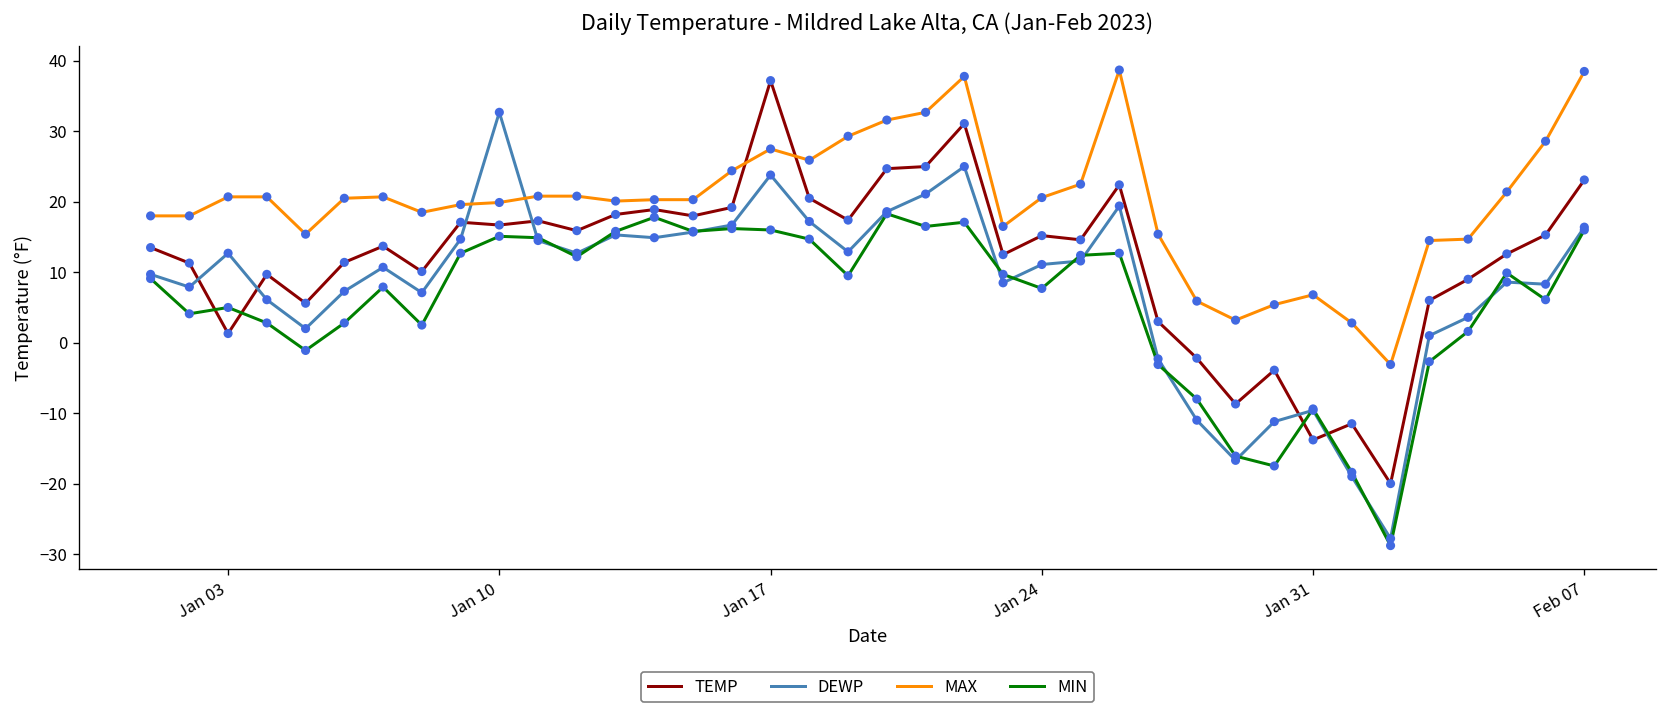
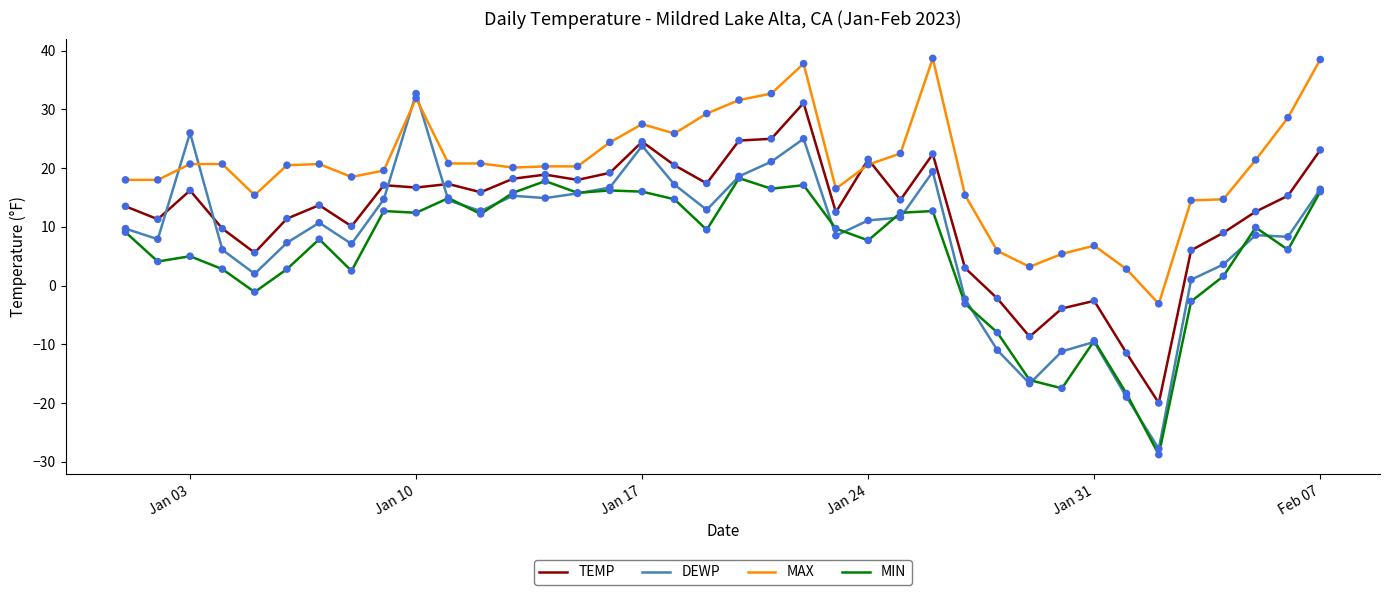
  {
    "TEMP": {
-     "Jan 03": 1,
+     "Jan 03": 16,
      "Jan 10": 17,
-     "Jan 17": 37,
-     "Jan 24": 15,
-     "Jan 31": -14,
+     "Jan 17": 25,
+     "Jan 24": 22,
+     "Jan 31": -3,
      "Feb 07": 23
    },
    "DEWP": {
-     "Jan 03": 13,
+     "Jan 03": 26,
      "Jan 10": 33,
      "Jan 17": 24,
      "Jan 24": 11
    },
    "MAX": {
      "Jan 03": 21,
-     "Jan 10": 20,
+     "Jan 10": 32,
      "Jan 17": 28,
      "Jan 24": 21,
      "Jan 31": 7,
      "Feb 07": 39
    },
    "MIN": {
      "Jan 03": 5,
-     "Jan 10": 15,
+     "Jan 10": 12,
      "Jan 17": 16,
      "Jan 24": 8
    }
  }
